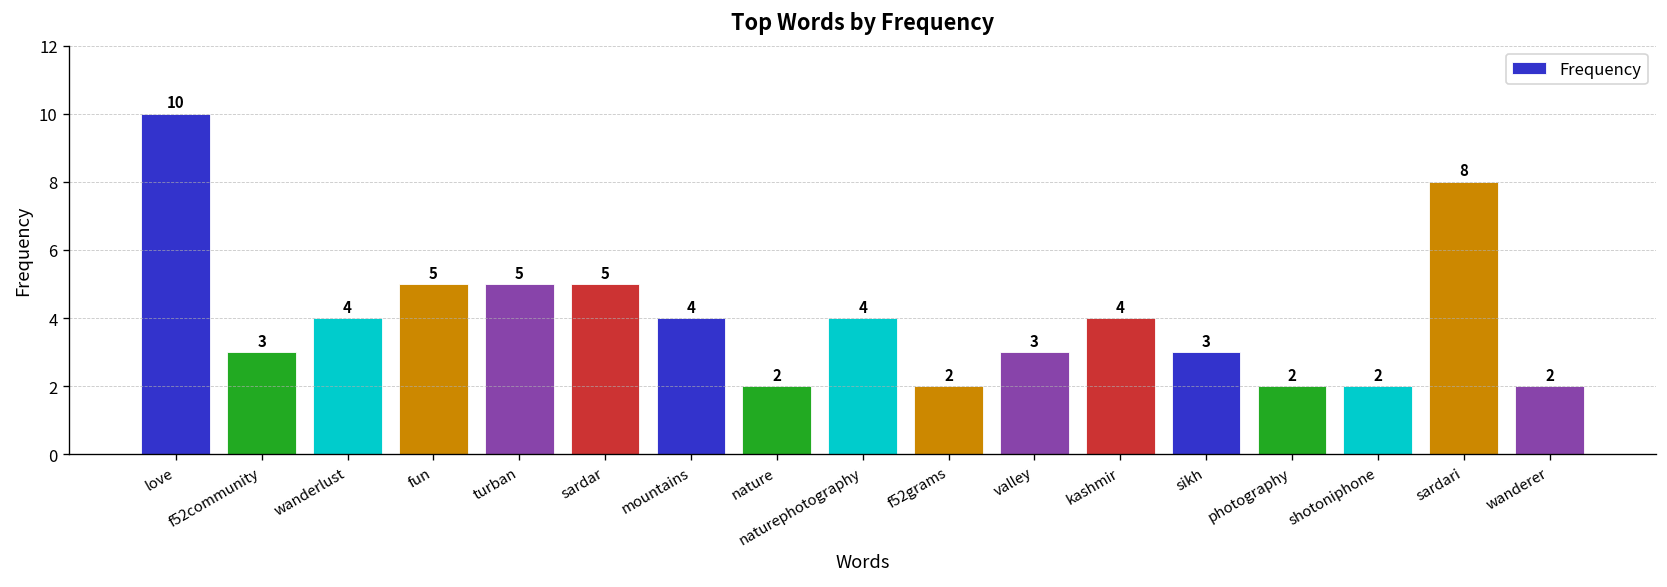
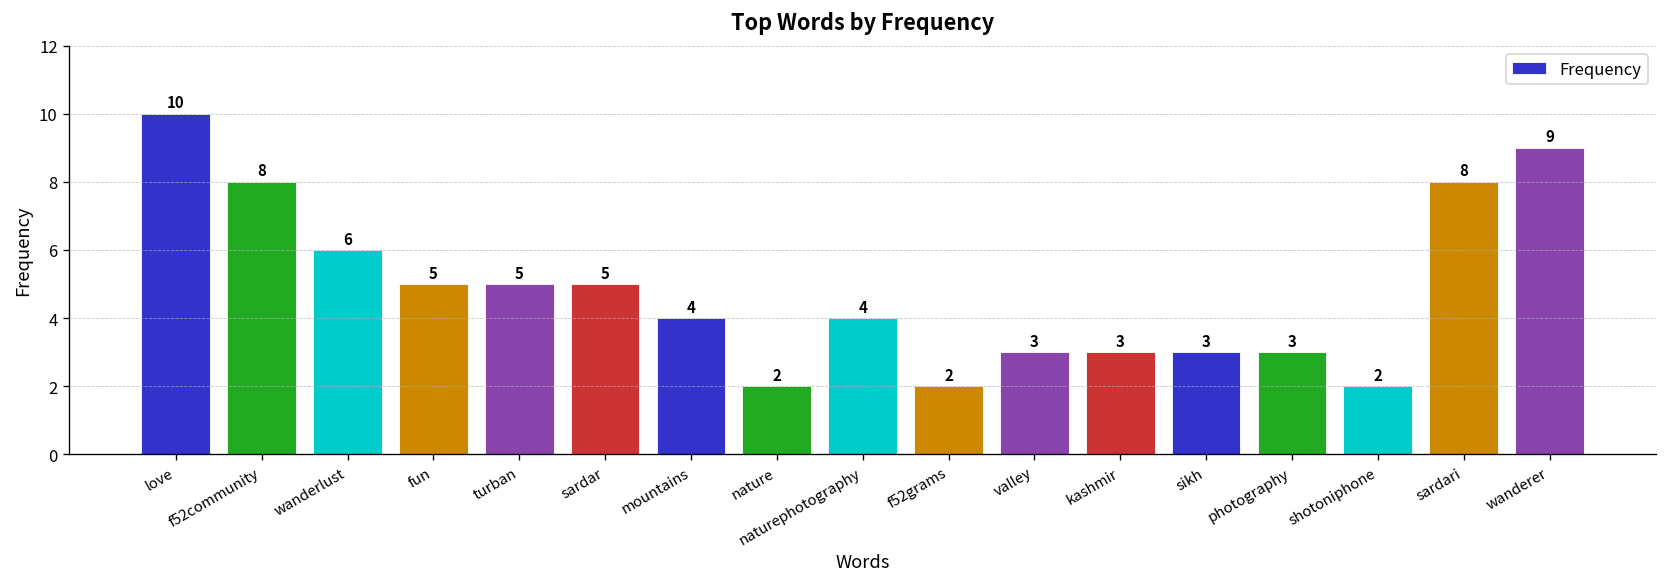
  {
    "love": 10,
-   "f52community": 3,
-   "wanderlust": 4,
+   "f52community": 8,
+   "wanderlust": 6,
    "fun": 5,
    "turban": 5,
    "sardar": 5,
    "mountains": 4,
    "nature": 2,
    "naturephotography": 4,
    "f52grams": 2,
    "valley": 3,
-   "kashmir": 4,
+   "kashmir": 3,
    "sikh": 3,
-   "photography": 2,
+   "photography": 3,
    "shotoniphone": 2,
    "sardari": 8,
-   "wanderer": 2
+   "wanderer": 9
  }
